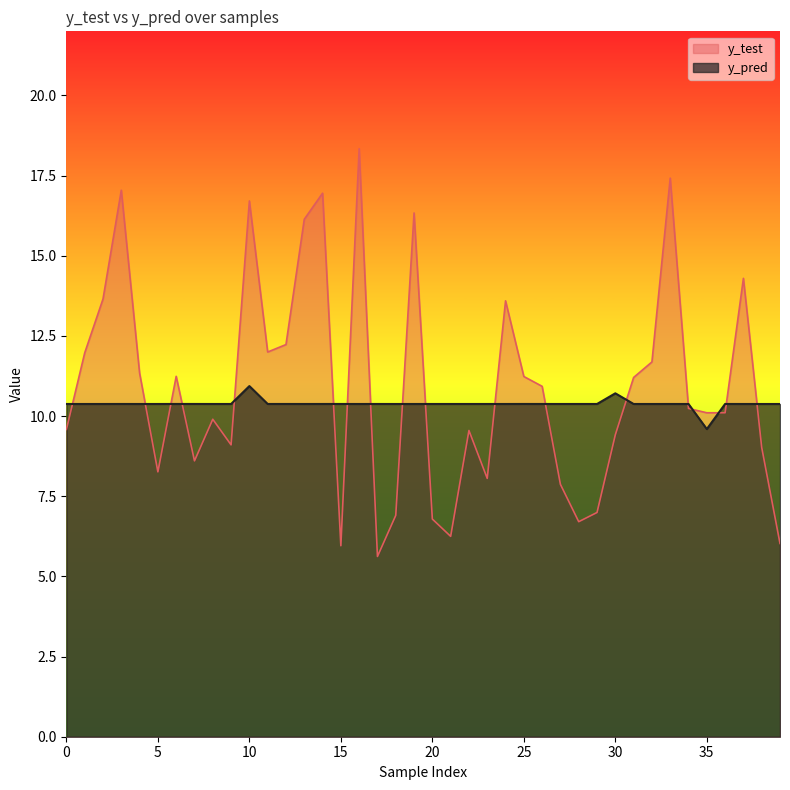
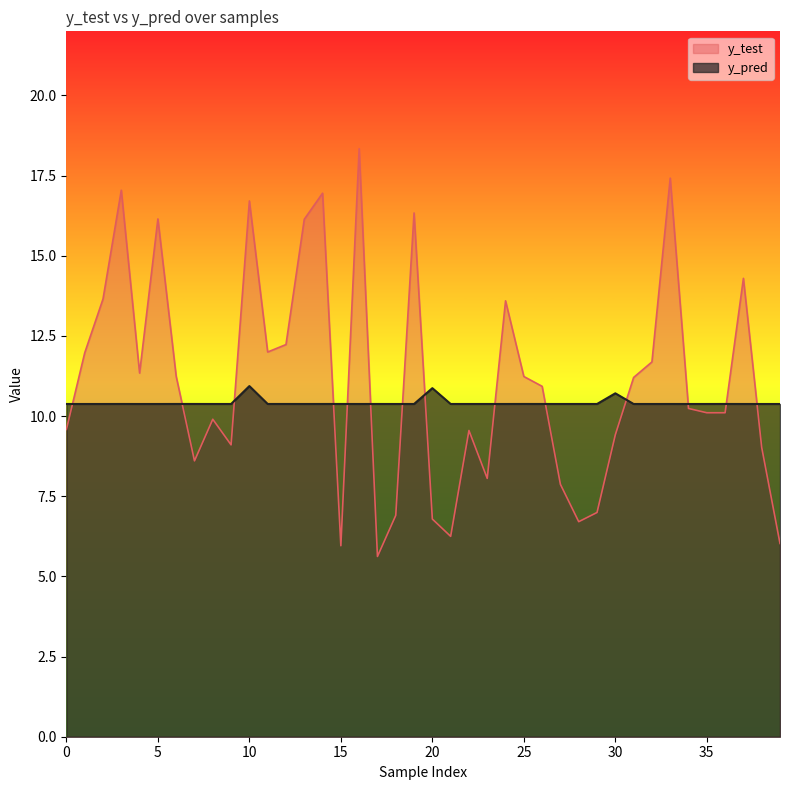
  {
    "y_test": {
      "0": 9.6,
-     "5": 8.3,
+     "5": 16.1,
      "10": 16.7,
      "15": 6.0,
      "20": 6.8,
      "25": 11.2,
      "30": 9.4,
      "35": 10.1
    },
    "y_pred": {
      "0": 10.4,
      "5": 10.4,
      "10": 10.9,
      "15": 10.4,
-     "20": 10.4,
+     "20": 10.9,
      "25": 10.4,
      "30": 10.7,
-     "35": 9.6
+     "35": 10.4
    }
  }
